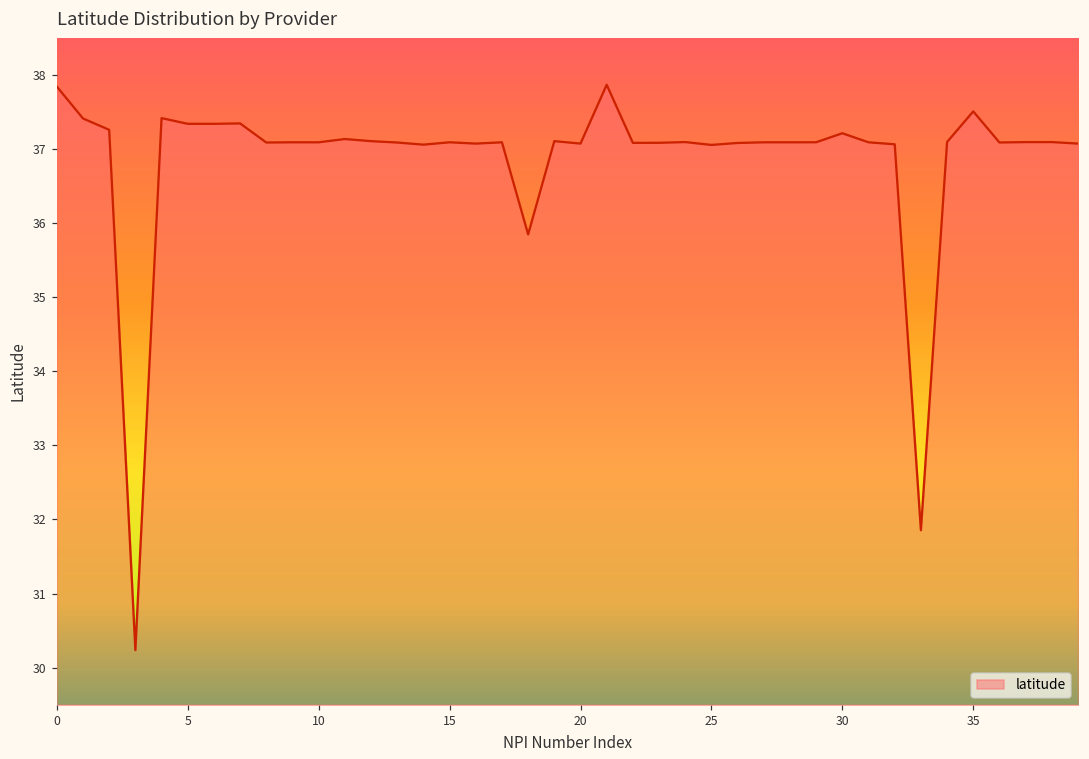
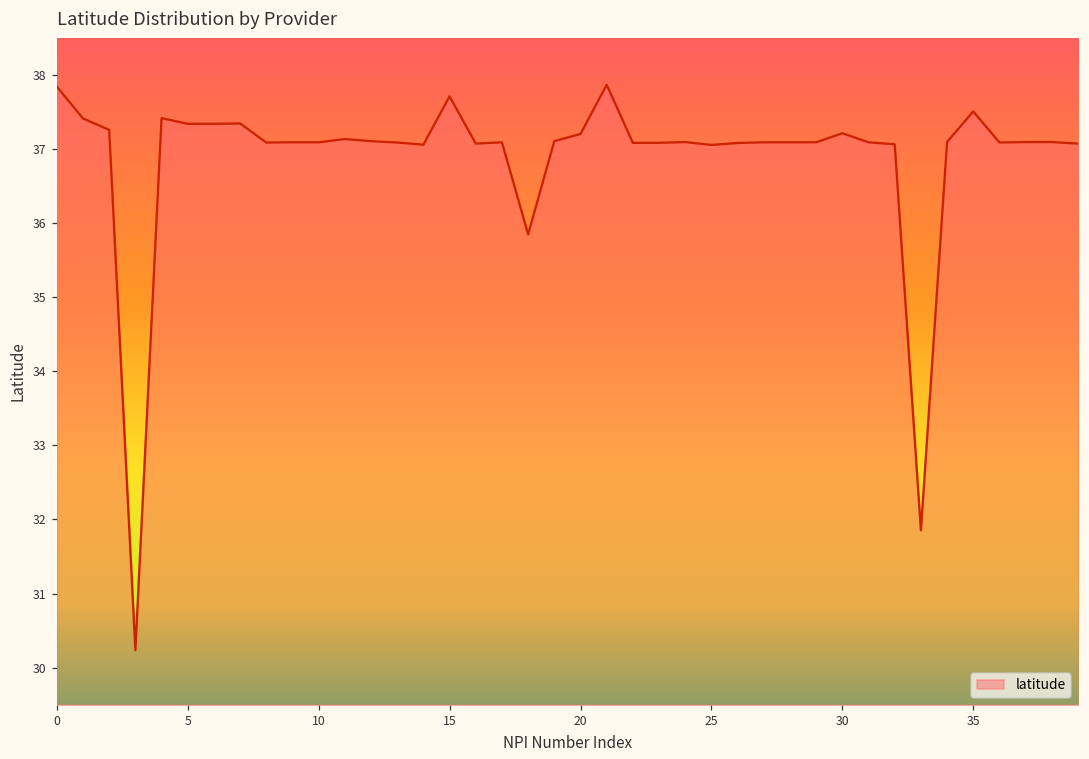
  {
    "0": 37.8,
    "5": 37.3,
    "10": 37.1,
-   "15": 37.1,
-   "20": 37.1,
+   "15": 37.7,
+   "20": 37.2,
    "25": 37.1,
    "30": 37.2,
    "35": 37.5
  }
